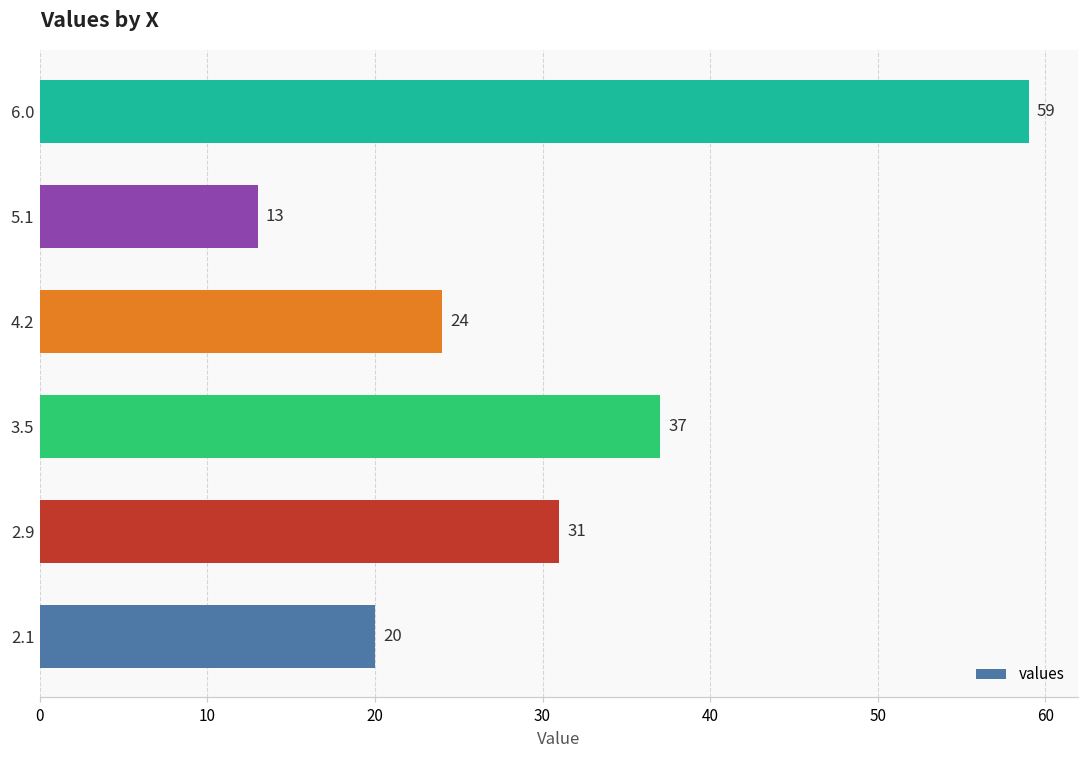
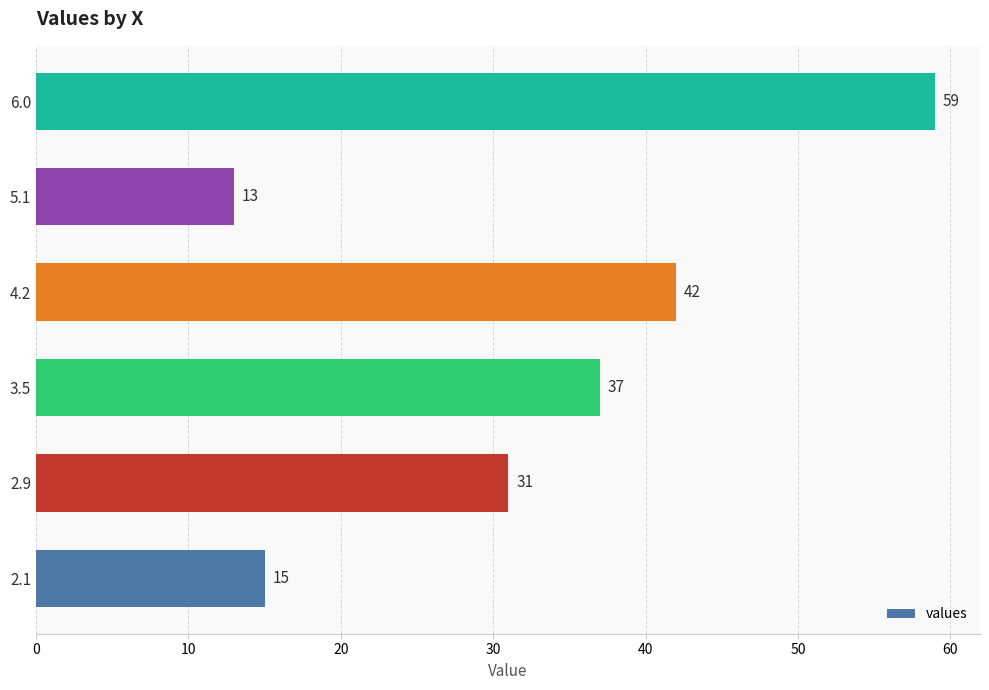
  {
    "6.0": 59,
    "5.1": 13,
-   "4.2": 24,
+   "4.2": 42,
    "3.5": 37,
    "2.9": 31,
-   "2.1": 20
+   "2.1": 15
  }
